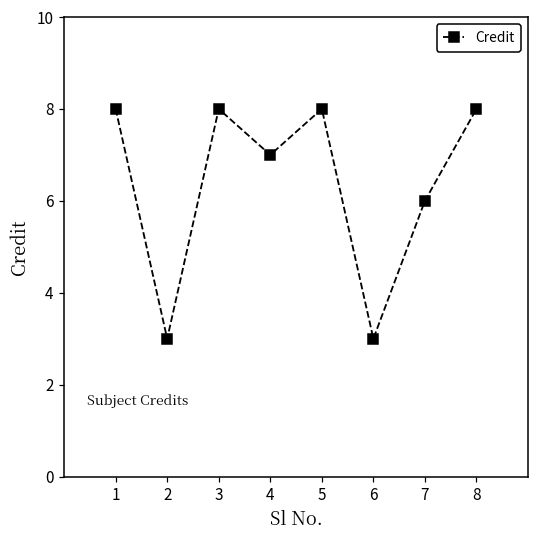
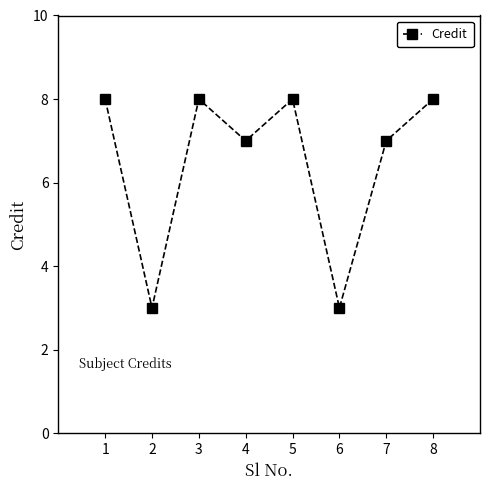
  {
    "1": 8,
    "2": 3,
    "3": 8,
    "4": 7,
    "5": 8,
    "6": 3,
-   "7": 6,
+   "7": 7,
    "8": 8
  }
